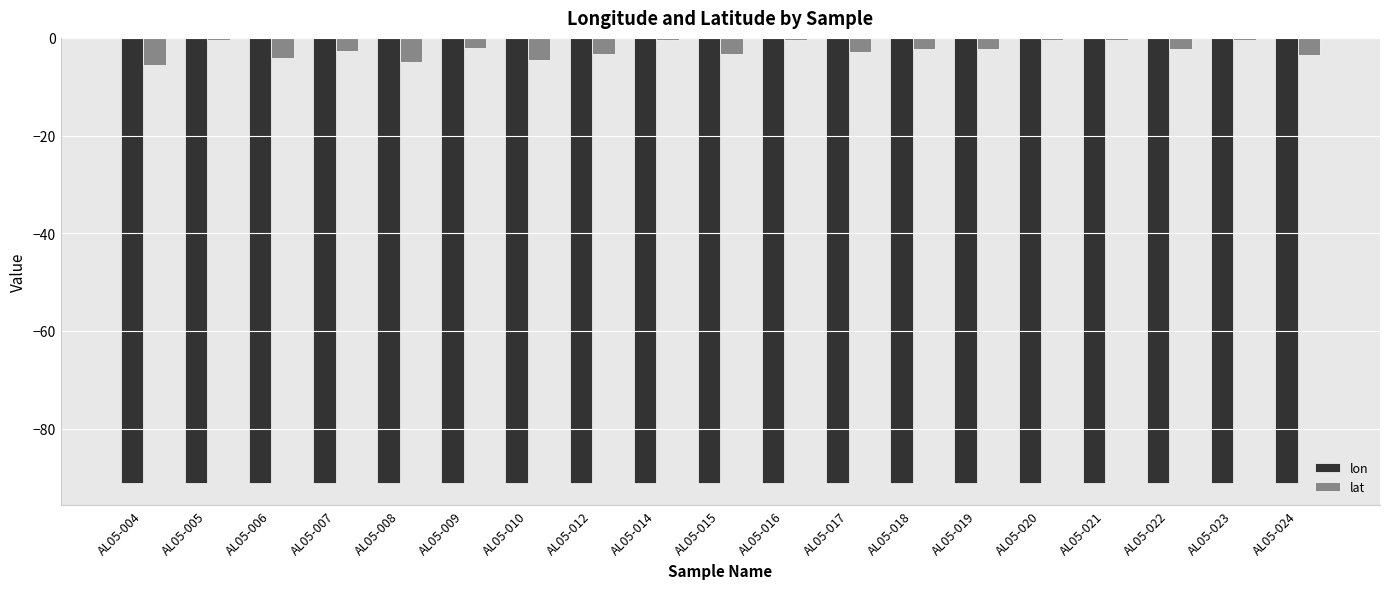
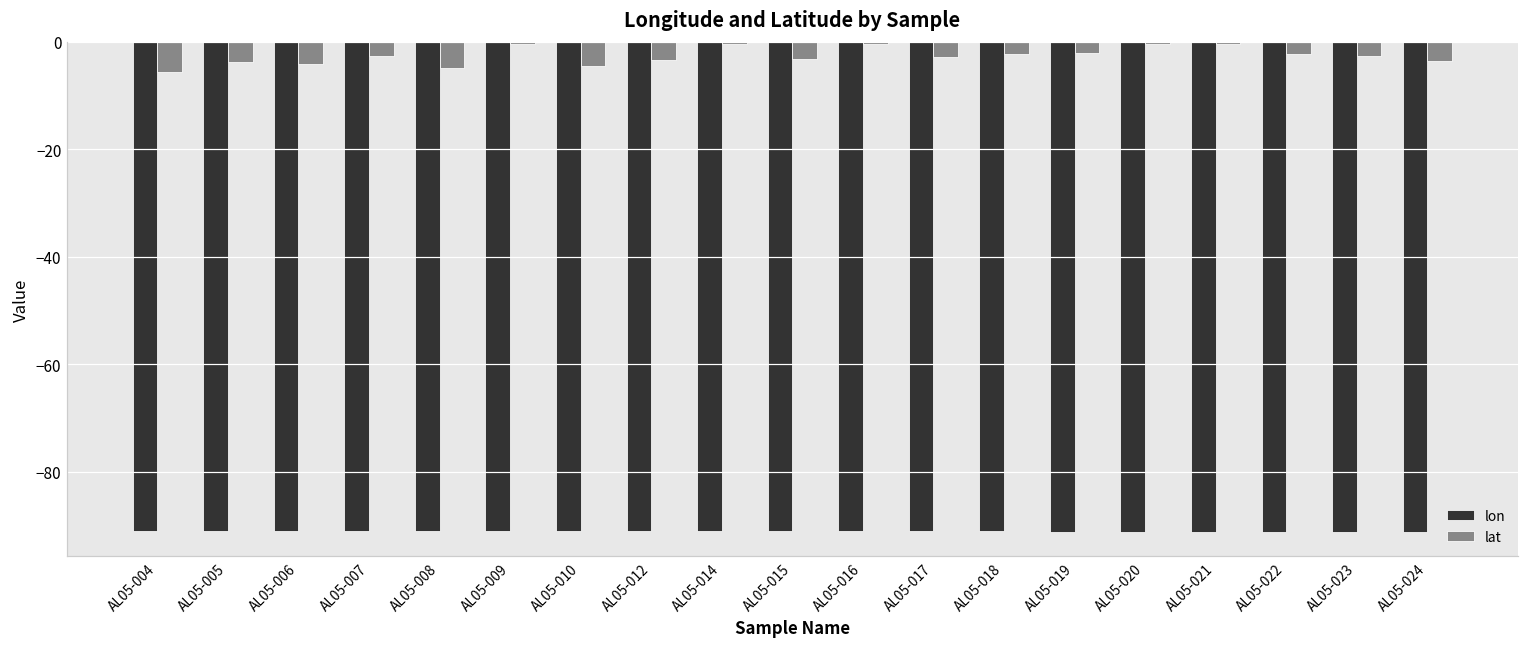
  {
    "lon": {
      "AL05-004": -91,
      "AL05-005": -91,
      "AL05-006": -91,
      "AL05-007": -91,
      "AL05-008": -91,
      "AL05-009": -91,
      "AL05-010": -91,
      "AL05-012": -91,
      "AL05-014": -91,
      "AL05-015": -91,
      "AL05-016": -91,
      "AL05-017": -91,
      "AL05-018": -91,
      "AL05-019": -91,
      "AL05-020": -91,
      "AL05-021": -91,
      "AL05-022": -91,
      "AL05-023": -91,
      "AL05-024": -91
    },
    "lat": {
      "AL05-004": -6,
-     "AL05-005": 0,
+     "AL05-005": -4,
      "AL05-006": -4,
      "AL05-007": -3,
      "AL05-008": -5,
-     "AL05-009": -2,
+     "AL05-009": 0,
      "AL05-010": -5,
      "AL05-012": -3,
      "AL05-015": -3,
      "AL05-017": -3,
      "AL05-018": -2,
      "AL05-019": -2,
      "AL05-022": -2,
-     "AL05-023": 0,
+     "AL05-023": -3,
      "AL05-024": -4
    }
  }
